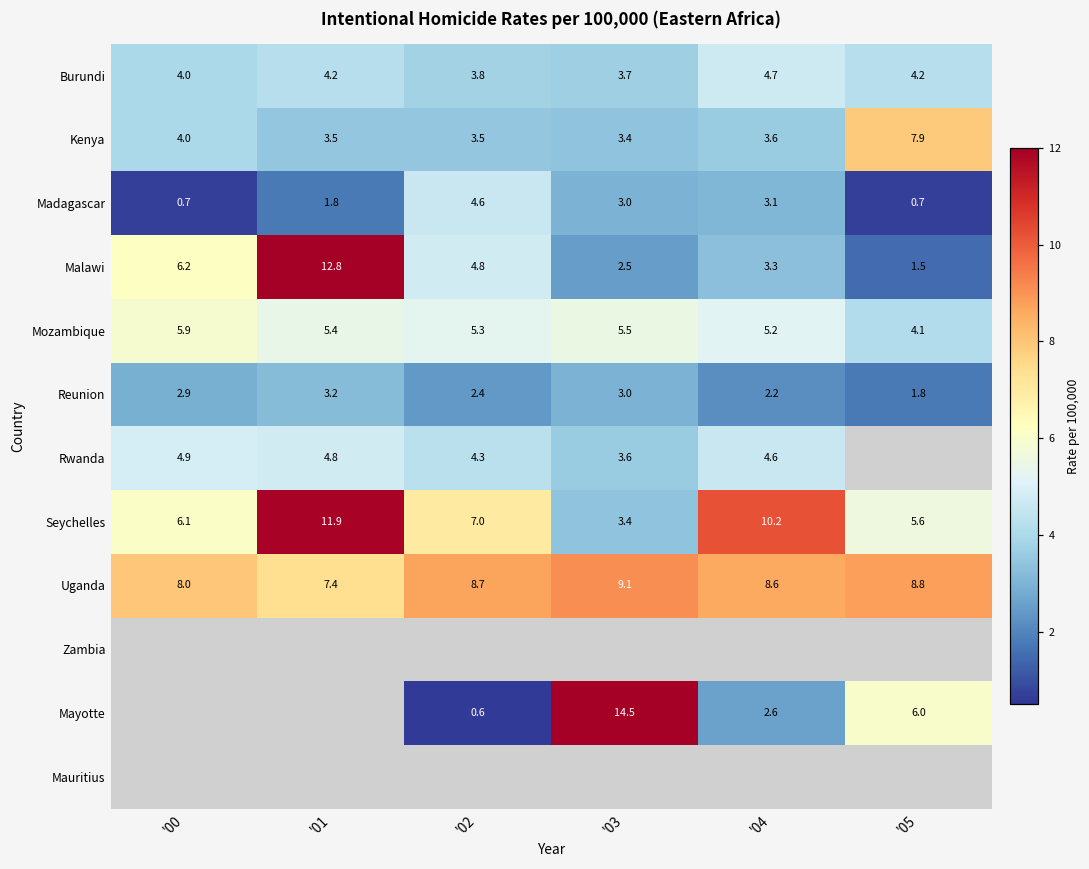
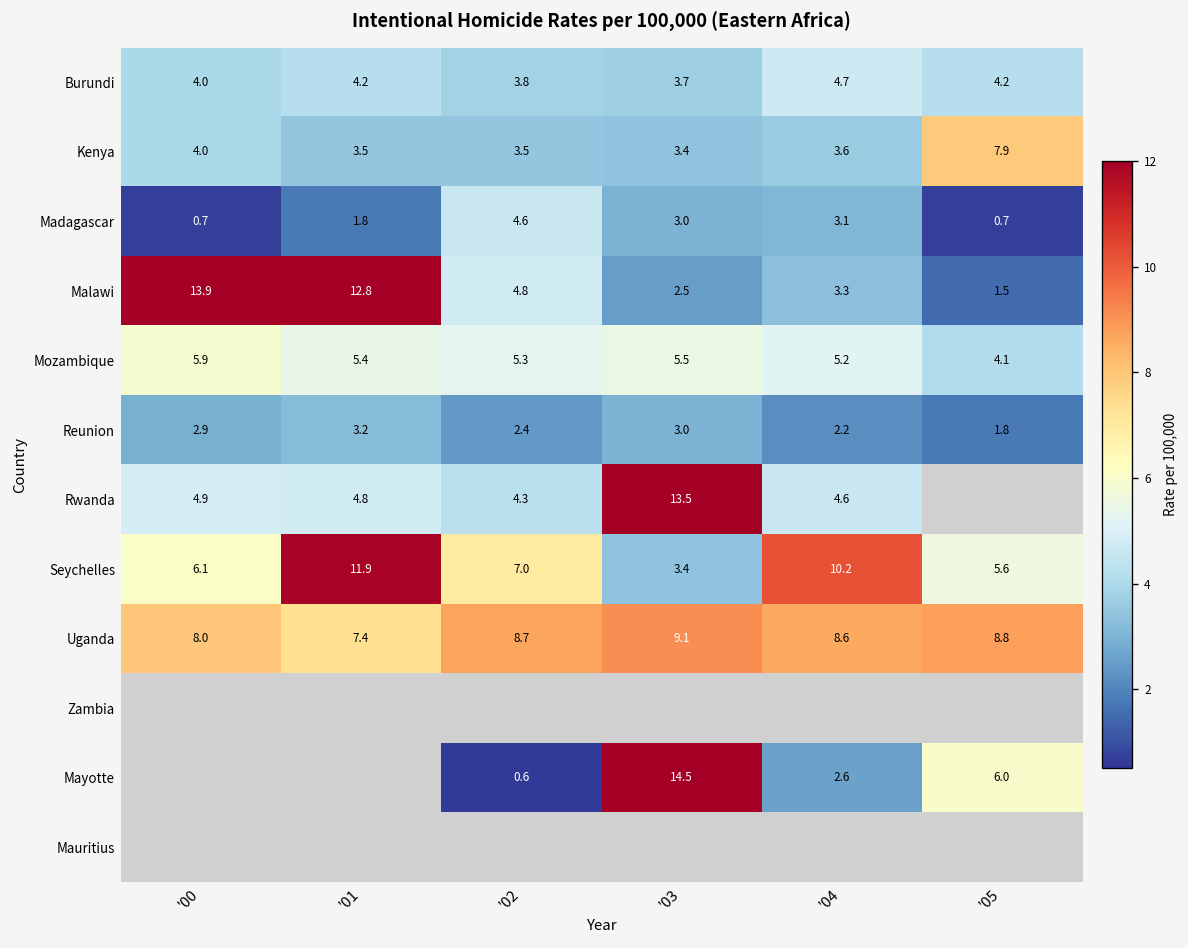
  {
    "Burundi": {
      "'00": 4.0,
      "'01": 4.2,
      "'02": 3.8,
      "'03": 3.7,
      "'04": 4.7,
      "'05": 4.2
    },
    "Kenya": {
      "'00": 4.0,
      "'01": 3.5,
      "'02": 3.5,
      "'03": 3.4,
      "'04": 3.6,
      "'05": 7.9
    },
    "Madagascar": {
      "'00": 0.7,
      "'01": 1.8,
      "'02": 4.6,
      "'03": 3.0,
      "'04": 3.1,
      "'05": 0.7
    },
    "Malawi": {
-     "'00": 6.2,
+     "'00": 13.9,
      "'01": 12.8,
      "'02": 4.8,
      "'03": 2.5,
      "'04": 3.3,
      "'05": 1.5
    },
    "Mozambique": {
      "'00": 5.9,
      "'01": 5.4,
      "'02": 5.3,
      "'03": 5.5,
      "'04": 5.2,
      "'05": 4.1
    },
    "Reunion": {
      "'00": 2.9,
      "'01": 3.2,
      "'02": 2.4,
      "'03": 3.0,
      "'04": 2.2,
      "'05": 1.8
    },
    "Rwanda": {
      "'00": 4.9,
      "'01": 4.8,
      "'02": 4.3,
-     "'03": 3.6,
+     "'03": 13.5,
      "'04": 4.6
    },
    "Seychelles": {
      "'00": 6.1,
      "'01": 11.9,
      "'02": 7.0,
      "'03": 3.4,
      "'04": 10.2,
      "'05": 5.6
    },
    "Uganda": {
      "'00": 8.0,
      "'01": 7.4,
      "'02": 8.7,
      "'03": 9.1,
      "'04": 8.6,
      "'05": 8.8
    },
    "Mayotte": {
      "'02": 0.6,
      "'03": 14.5,
      "'04": 2.6,
      "'05": 6.0
    }
  }
